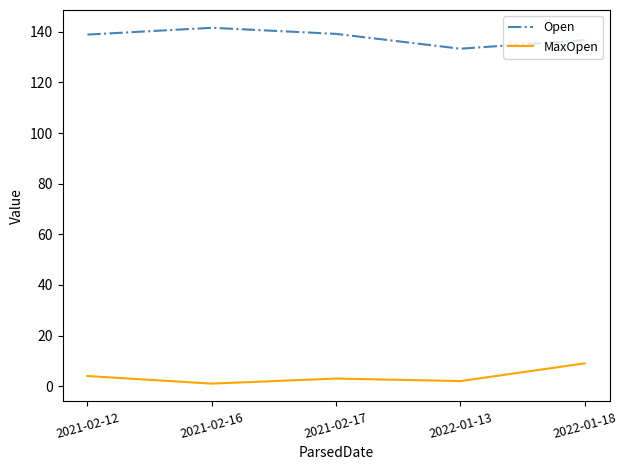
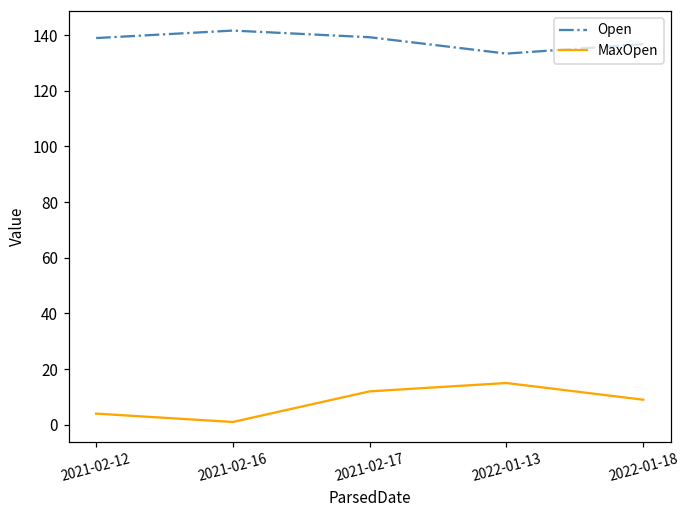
  {
    "Open": {
      "2021-02-12": 139,
      "2021-02-16": 142,
      "2021-02-17": 139,
      "2022-01-13": 133
    },
    "MaxOpen": {
      "2021-02-12": 4,
      "2021-02-16": 1,
-     "2021-02-17": 3,
-     "2022-01-13": 2,
+     "2021-02-17": 12,
+     "2022-01-13": 15,
      "2022-01-18": 9
    }
  }
